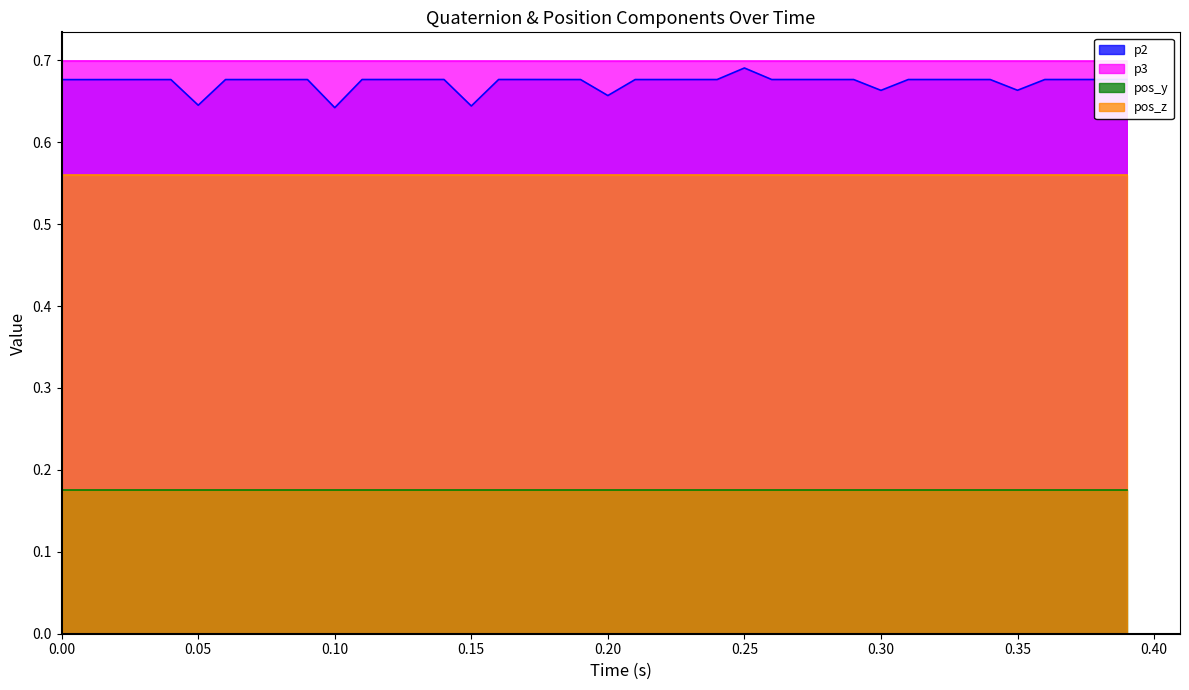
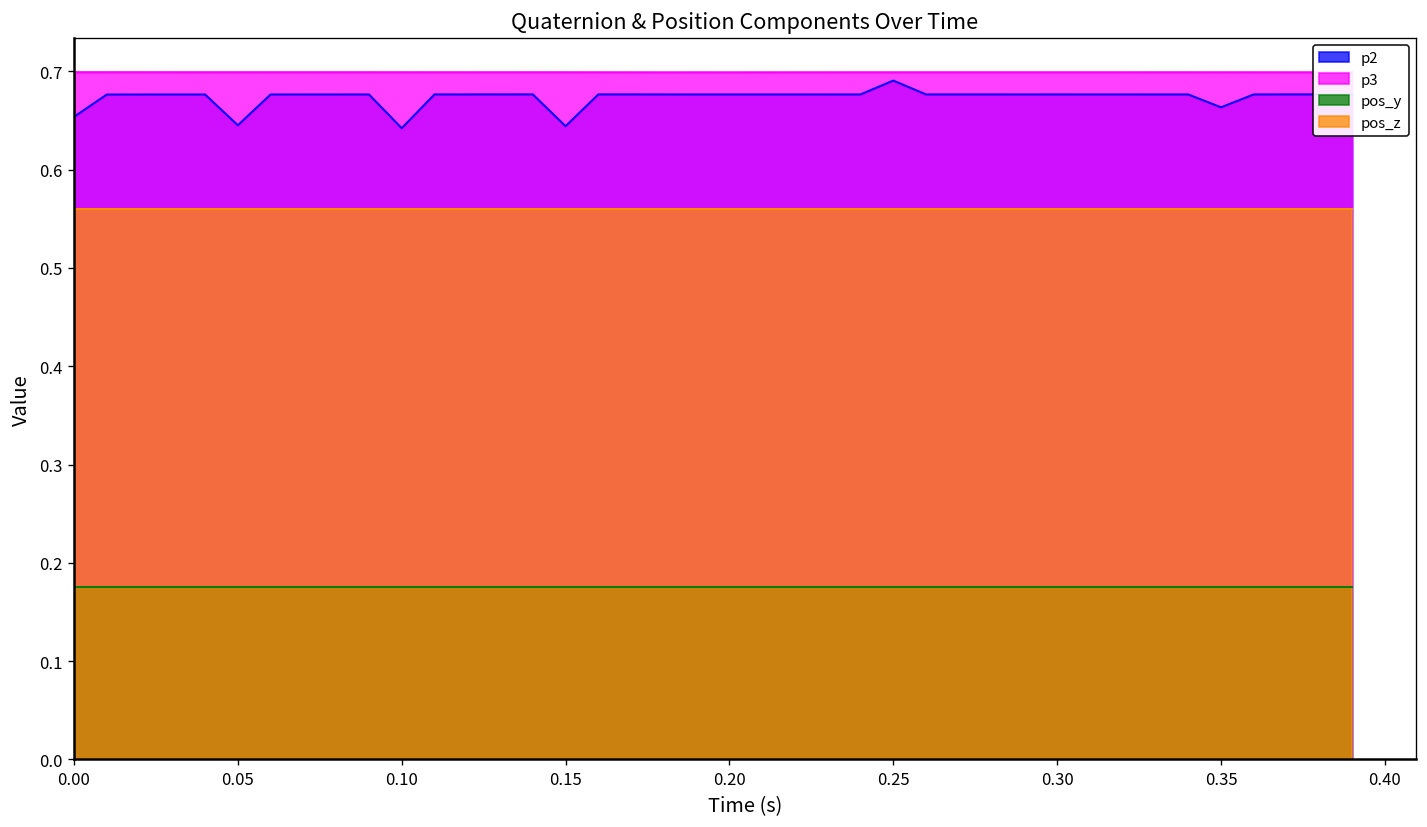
  {
    "p2": {
-     "0.00": 0.68,
+     "0.00": 0.65,
      "0.05": 0.65,
      "0.10": 0.64,
      "0.15": 0.64,
-     "0.20": 0.66,
+     "0.20": 0.68,
      "0.25": 0.69,
-     "0.30": 0.66,
+     "0.30": 0.68,
      "0.35": 0.66
    },
    "p3": {
      "0.00": 0.70,
      "0.05": 0.70,
      "0.10": 0.70,
      "0.15": 0.70,
      "0.20": 0.70,
      "0.25": 0.70,
      "0.30": 0.70,
      "0.35": 0.70
    },
    "pos_y": {
      "0.00": 0.18,
      "0.05": 0.18,
      "0.10": 0.18,
      "0.15": 0.18,
      "0.20": 0.18,
      "0.25": 0.18,
      "0.30": 0.18,
      "0.35": 0.18
    },
    "pos_z": {
      "0.00": 0.56,
      "0.05": 0.56,
      "0.10": 0.56,
      "0.15": 0.56,
      "0.20": 0.56,
      "0.25": 0.56,
      "0.30": 0.56,
      "0.35": 0.56
    }
  }
